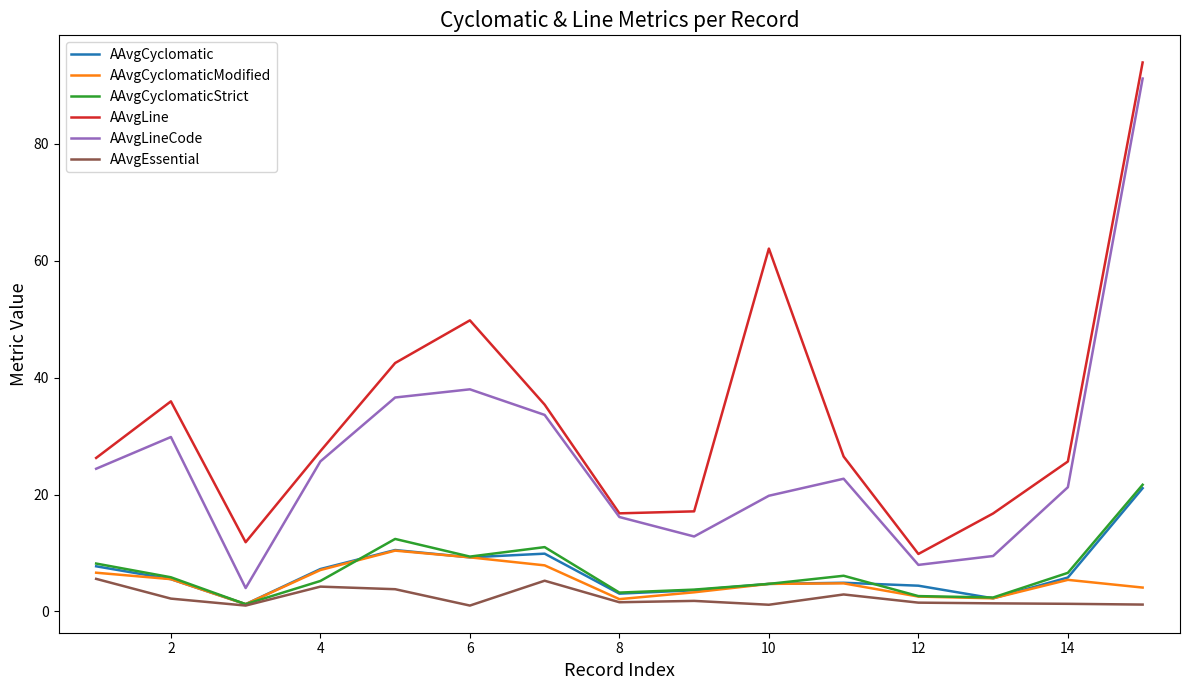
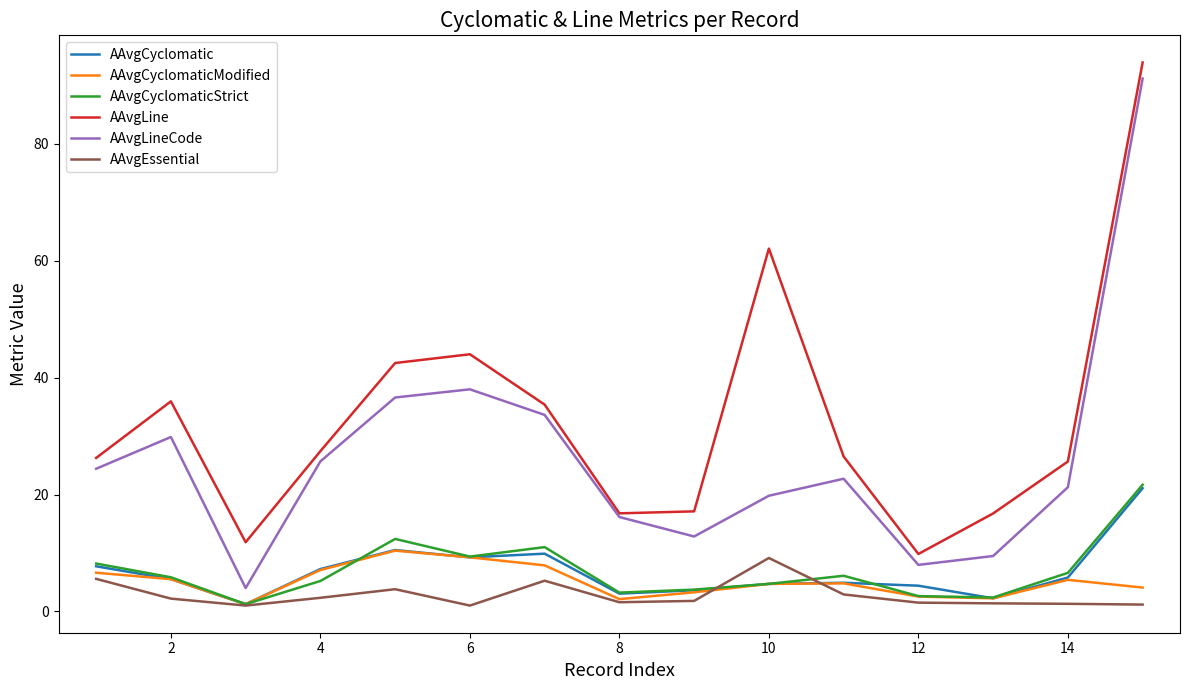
  {
    "AAvgCyclomatic": {
      "12": 4
    },
    "AAvgCyclomaticModified": {
      "8": 2
    },
    "AAvgCyclomaticStrict": {
      "4": 5,
      "14": 7
    },
    "AAvgLine": {
      "2": 36,
      "4": 27,
-     "6": 50,
+     "6": 44,
      "8": 17,
      "10": 62,
      "12": 10,
      "14": 26
    },
    "AAvgLineCode": {
      "2": 30,
      "4": 26,
      "6": 38,
      "8": 16,
      "10": 20,
      "12": 8,
      "14": 21
    },
    "AAvgEssential": {
      "2": 2,
-     "4": 4,
+     "4": 2,
      "6": 1,
      "8": 2,
-     "10": 1,
+     "10": 9,
      "12": 2,
      "14": 1
    }
  }
